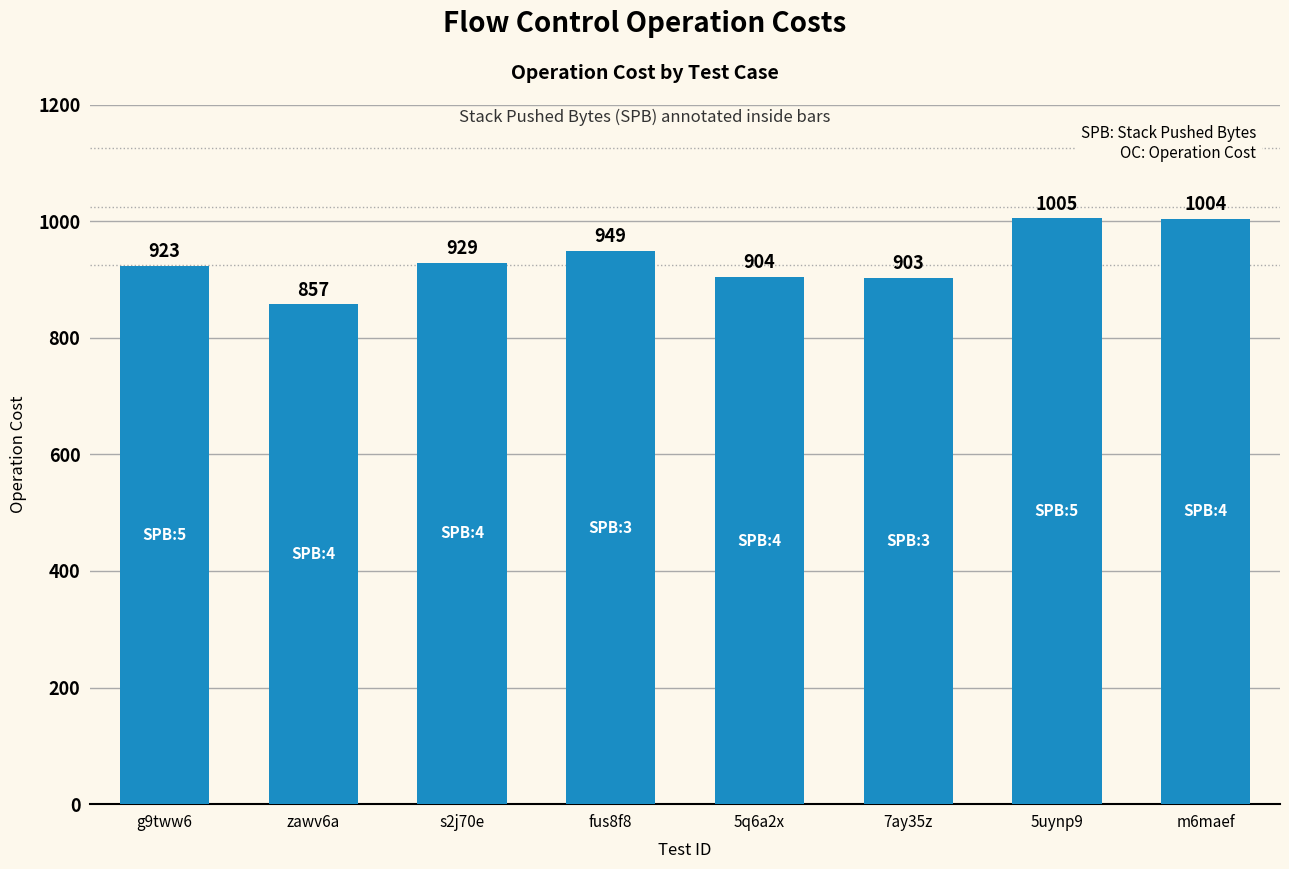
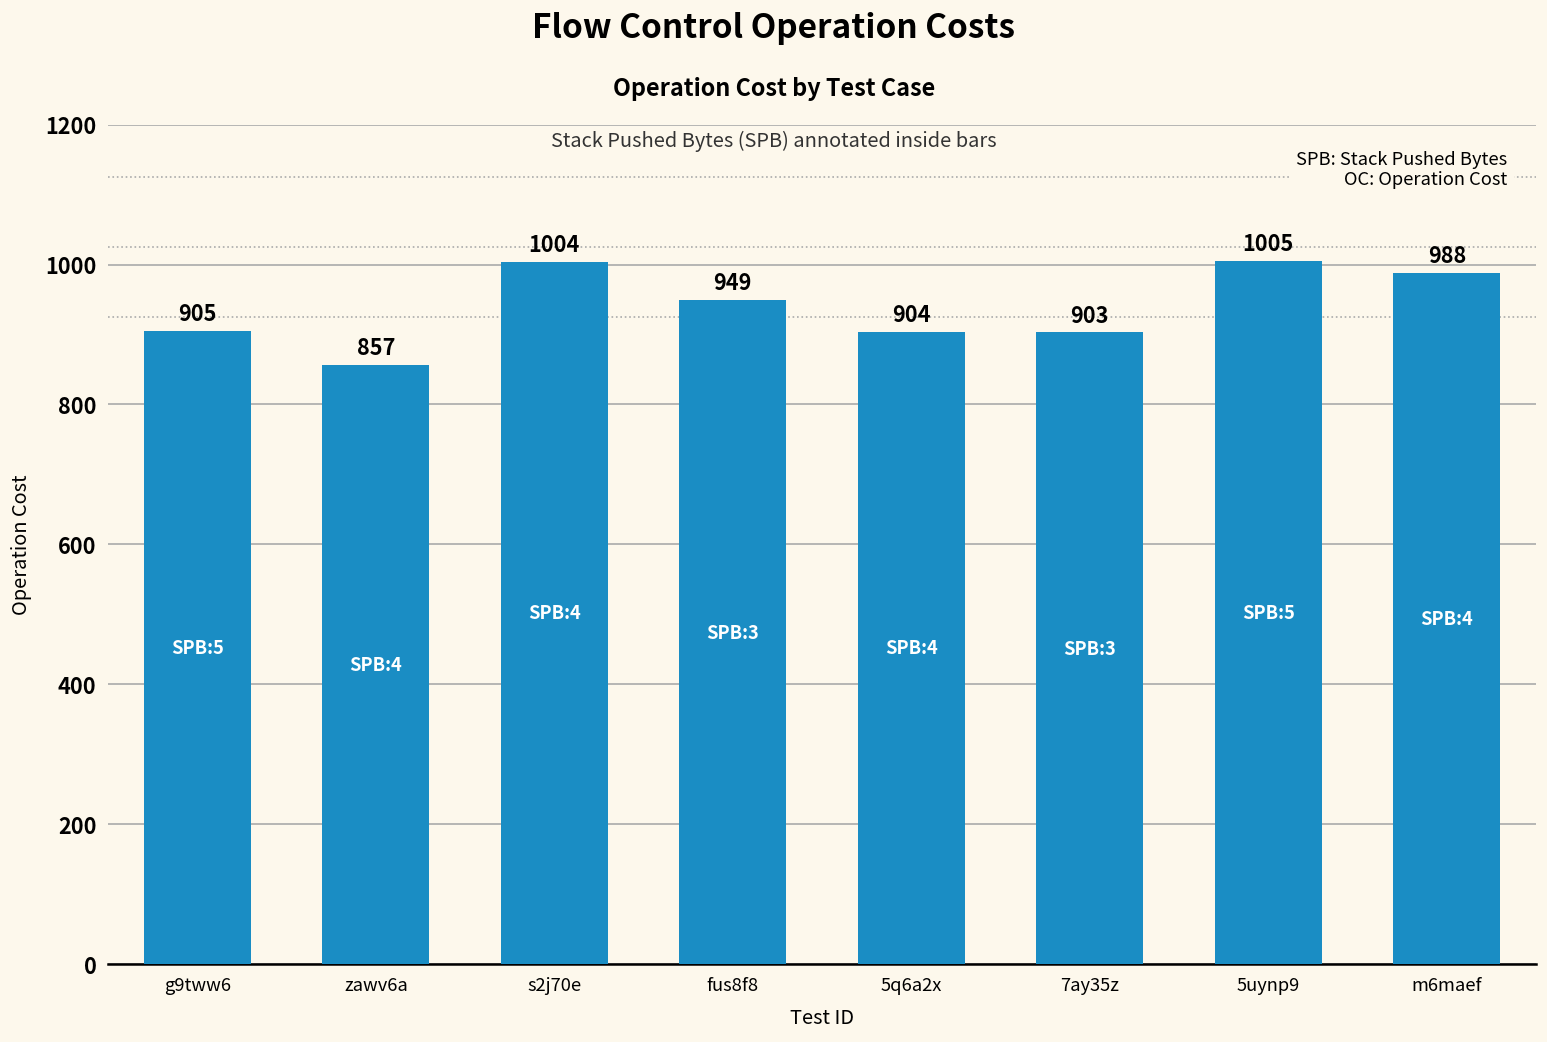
  {
-   "g9tww6": 923,
+   "g9tww6": 905,
    "zawv6a": 857,
-   "s2j70e": 929,
+   "s2j70e": 1004,
    "fus8f8": 949,
    "5q6a2x": 904,
    "7ay35z": 903,
    "5uynp9": 1005,
-   "m6maef": 1004
+   "m6maef": 988
  }
